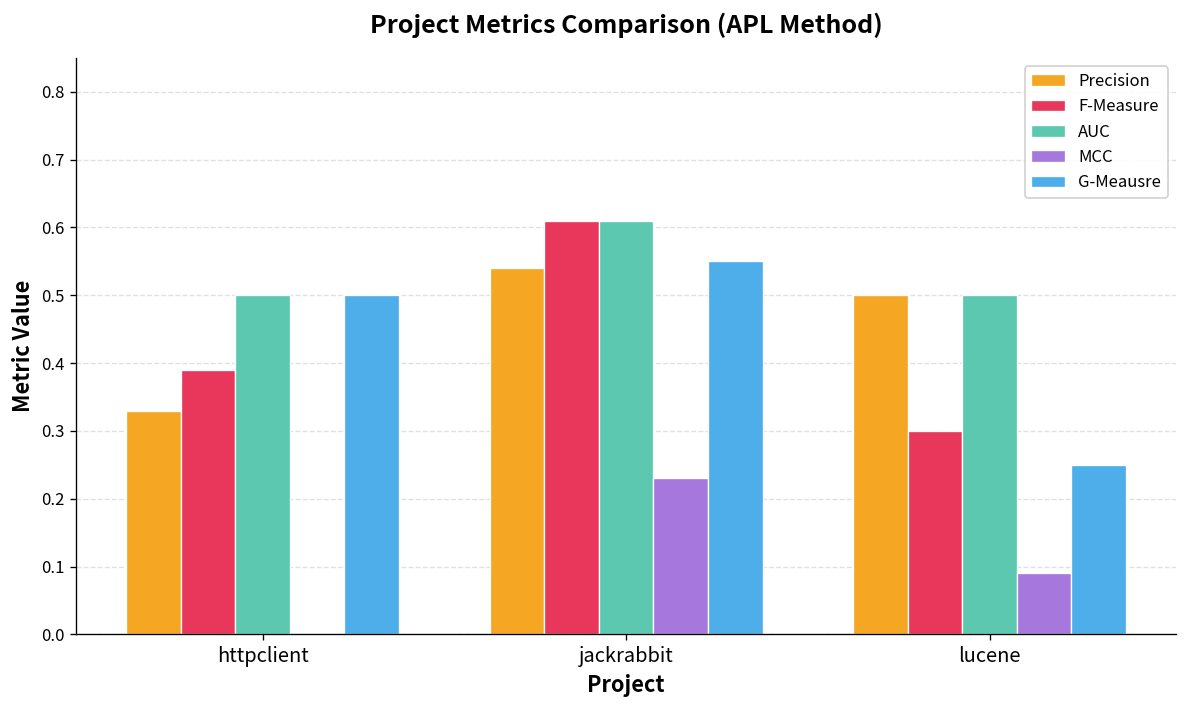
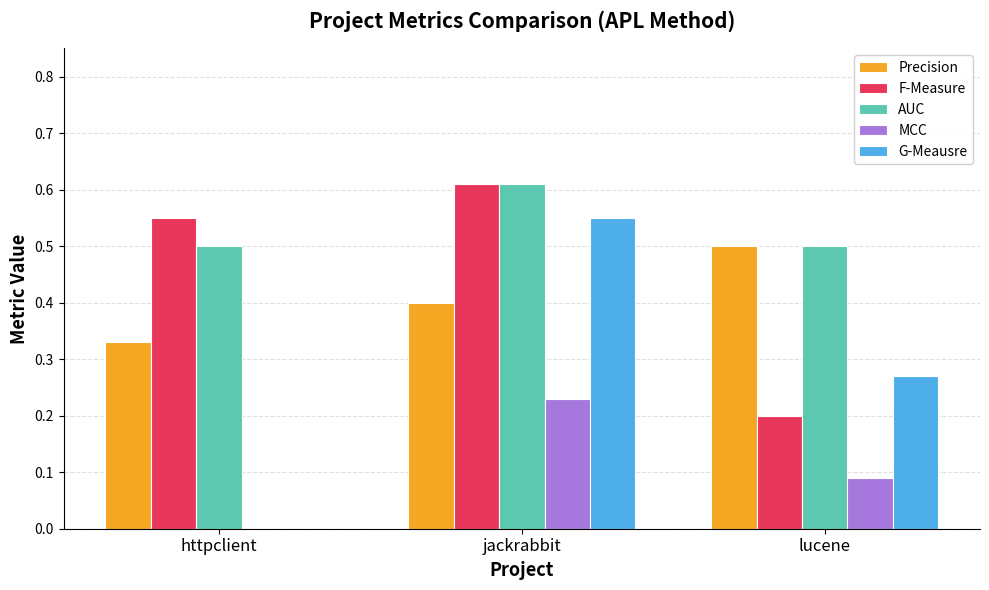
  {
    "Precision": {
      "httpclient": 0.33,
-     "jackrabbit": 0.54,
+     "jackrabbit": 0.40,
      "lucene": 0.50
    },
    "F-Measure": {
-     "httpclient": 0.39,
+     "httpclient": 0.55,
      "jackrabbit": 0.61,
-     "lucene": 0.3
+     "lucene": 0.2
    },
    "AUC": {
      "httpclient": 0.50,
      "jackrabbit": 0.61,
      "lucene": 0.50
    },
    "MCC": {
      "httpclient": 0.00,
      "jackrabbit": 0.23,
      "lucene": 0.09
    },
    "G-Meausre": {
-     "httpclient": 0.5,
+     "httpclient": 0.0,
      "jackrabbit": 0.55,
-     "lucene": 0.25
+     "lucene": 0.27
    }
  }
